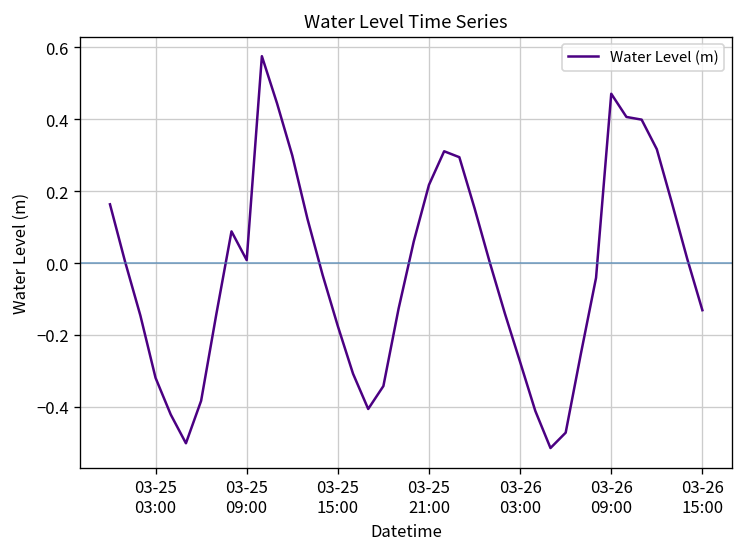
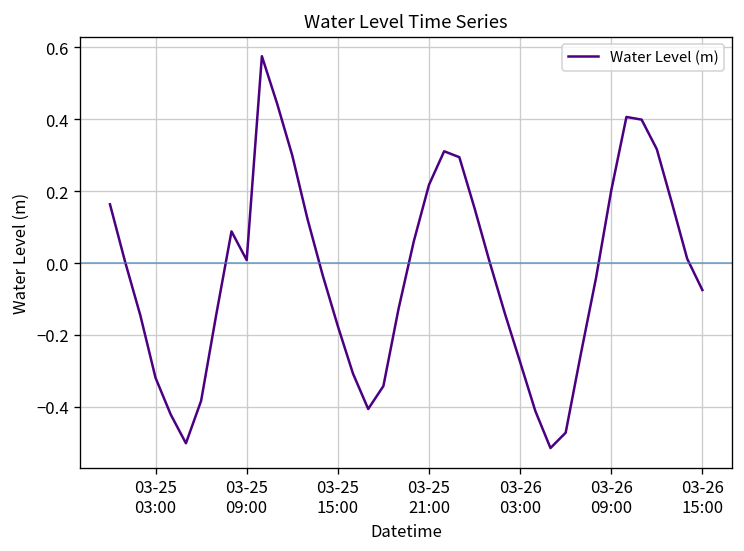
  {
    "03-25 03:00": -0.32,
    "03-25 09:00": 0.01,
    "03-25 15:00": -0.18,
    "03-25 21:00": 0.22,
    "03-26 03:00": -0.28,
-   "03-26 09:00": 0.47,
-   "03-26 15:00": -0.13
+   "03-26 09:00": 0.20,
+   "03-26 15:00": -0.08
  }
